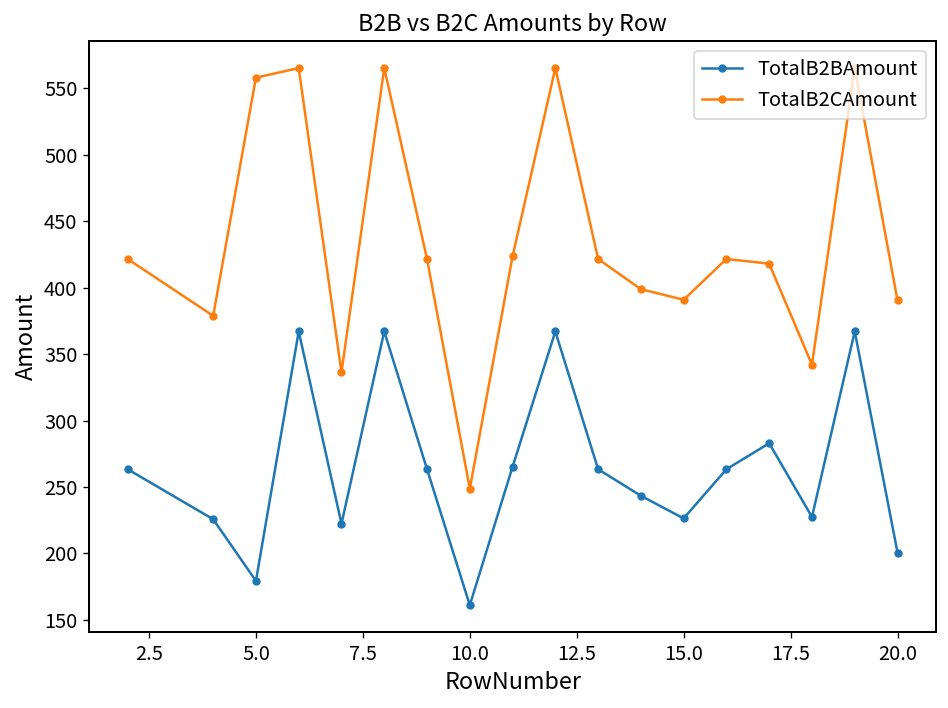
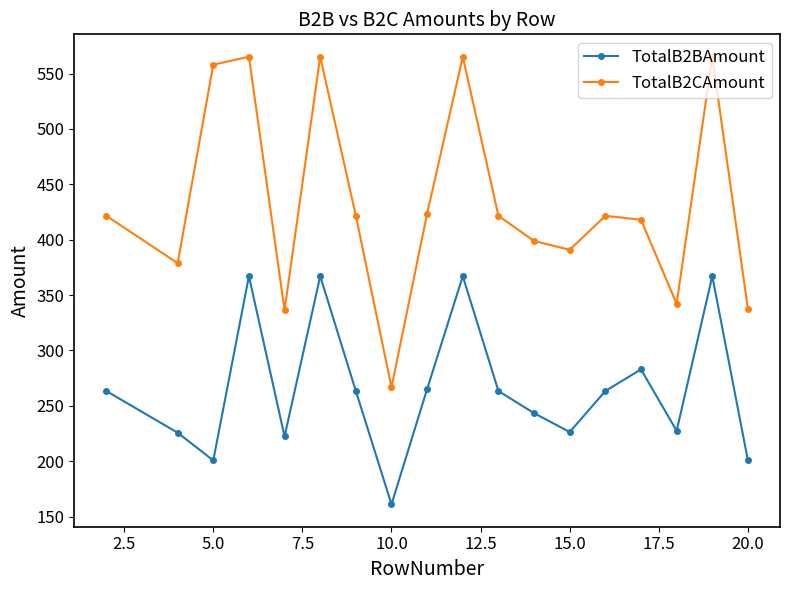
  {
    "TotalB2BAmount": {
-     "5.0": 179,
+     "5.0": 201,
      "10.0": 161,
      "15.0": 226,
      "20.0": 201
    },
    "TotalB2CAmount": {
      "5.0": 558,
-     "10.0": 249,
+     "10.0": 267,
      "15.0": 391,
-     "20.0": 390
+     "20.0": 337
    }
  }
